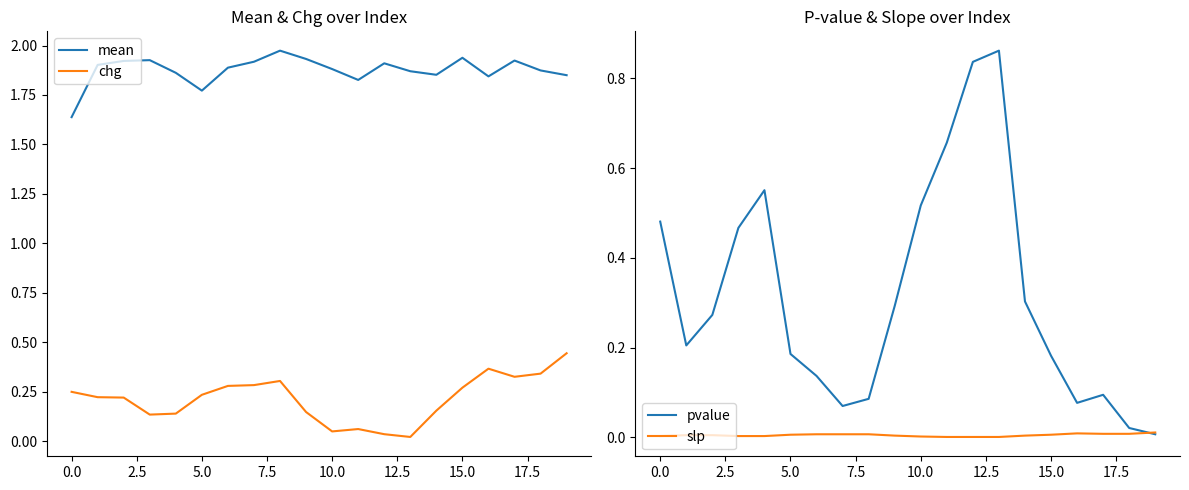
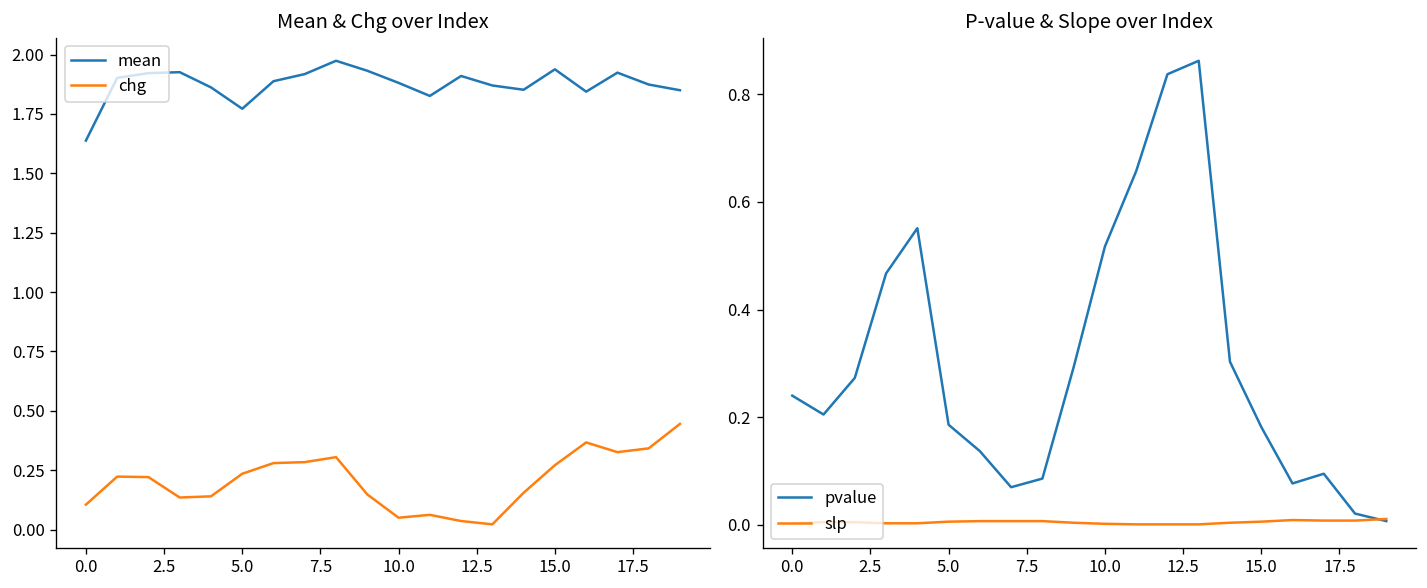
  {
    "Mean & Chg over Index": {
      "mean": {
        "0.0": 1.64,
        "5.0": 1.77,
        "10.0": 1.88,
        "15.0": 1.94
      },
      "chg": {
-       "0.0": 0.25,
+       "0.0": 0.11,
        "5.0": 0.24,
        "10.0": 0.05,
        "15.0": 0.27
      }
    },
    "P-value & Slope over Index": {
      "pvalue": {
-       "0.0": 0.48,
+       "0.0": 0.24,
        "5.0": 0.19,
        "10.0": 0.52,
        "15.0": 0.18
      },
      "slp": {
        "5.0": 0.01,
        "10.0": 0.00,
        "15.0": 0.01
      }
    }
  }
